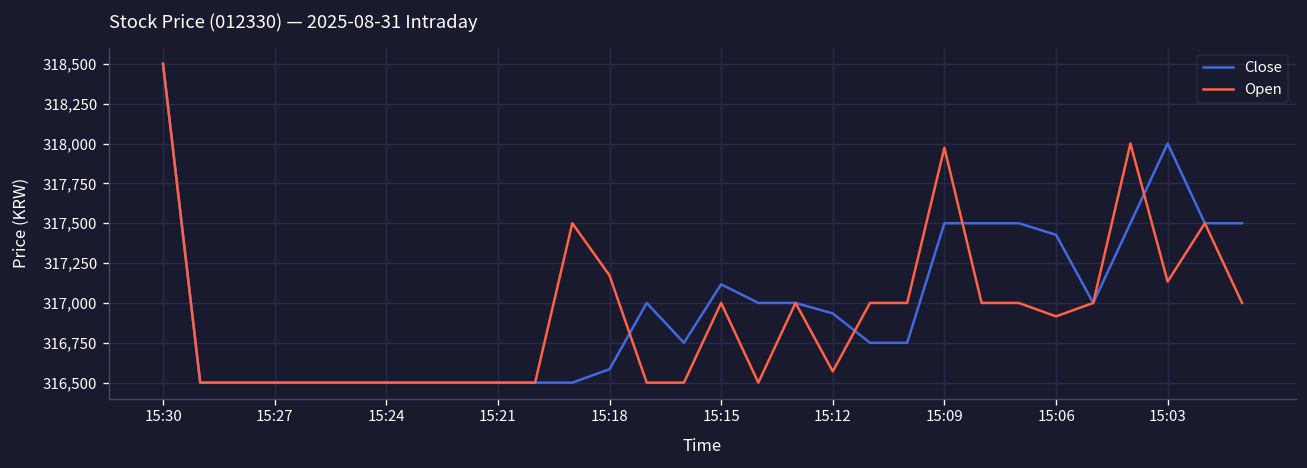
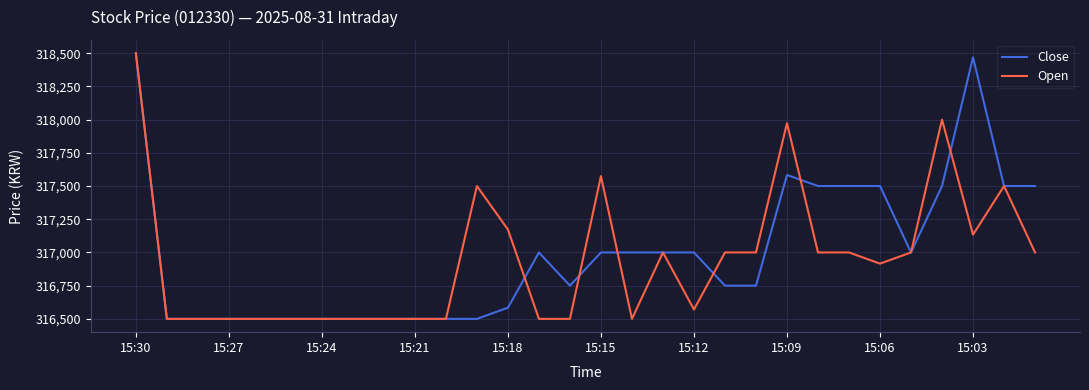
  {
    "Close": {
      "15:18": "316,580",
-     "15:15": "317,120",
-     "15:12": "316,930",
-     "15:09": "317,500",
-     "15:06": "317,430",
-     "15:03": "318,000"
+     "15:15": "317,000",
+     "15:12": "317,000",
+     "15:09": "317,580",
+     "15:06": "317,500",
+     "15:03": "318,470"
    },
    "Open": {
      "15:18": "317,170",
-     "15:15": "317,000",
+     "15:15": "317,570",
      "15:12": "316,570",
      "15:09": "317,970",
      "15:06": "316,920",
      "15:03": "317,130"
    }
  }
